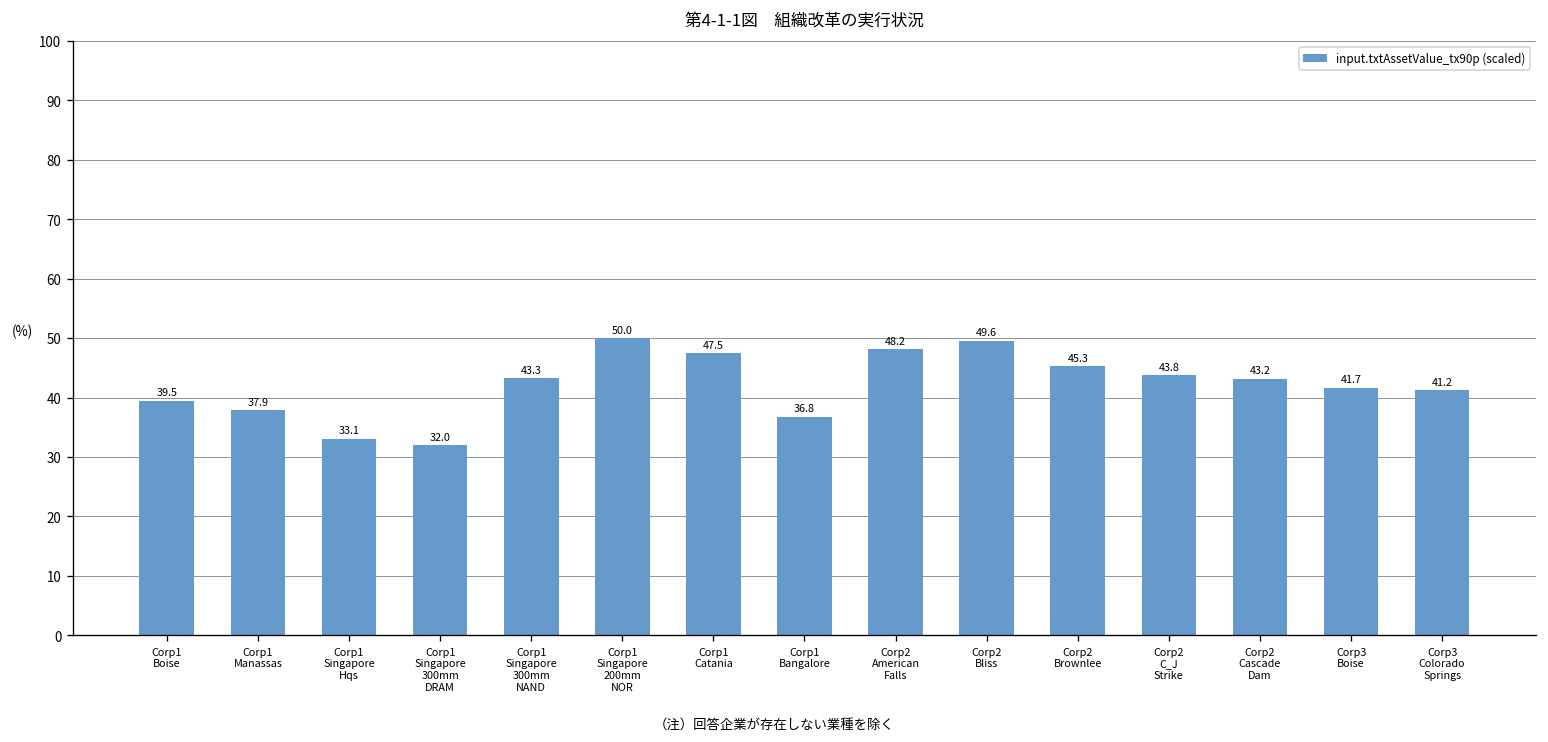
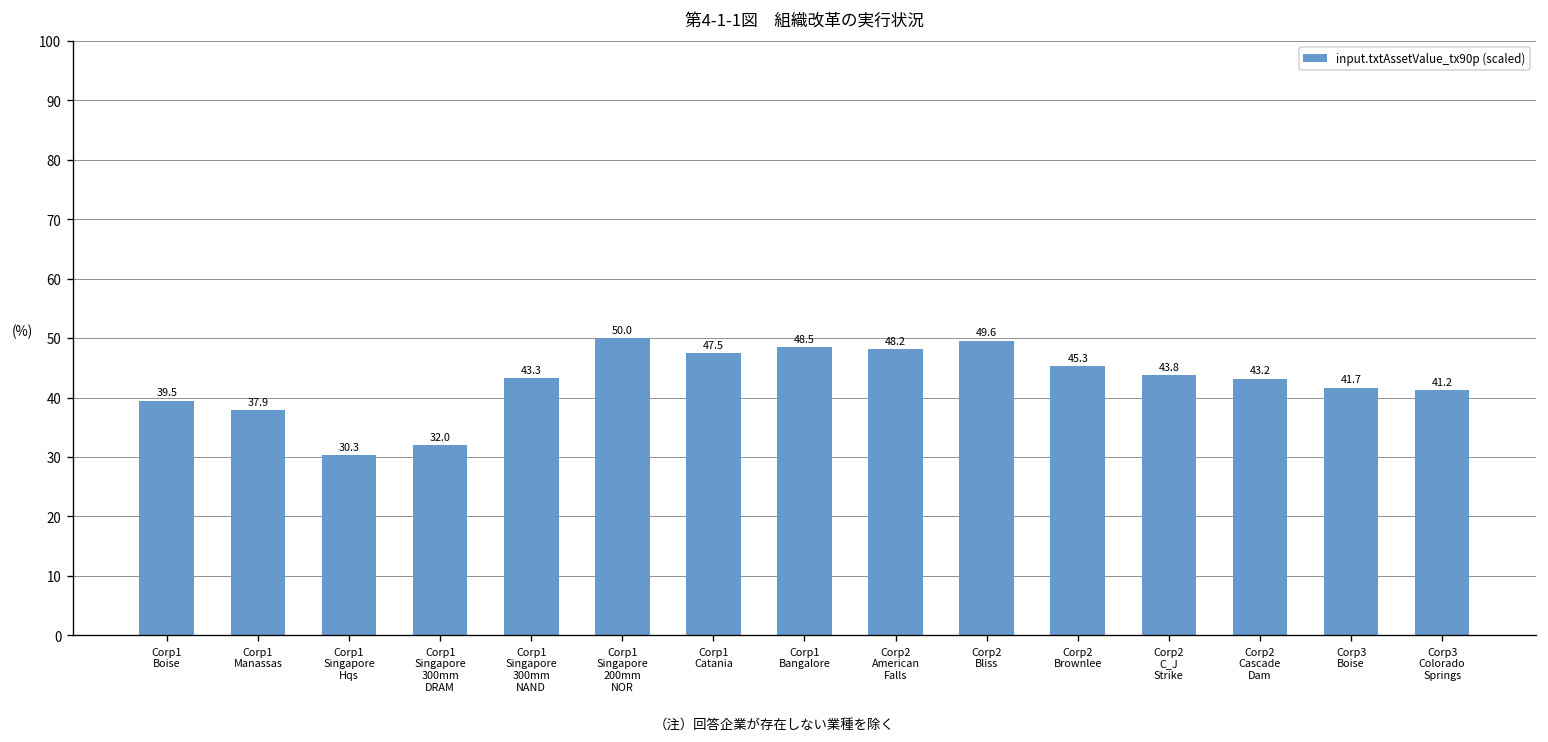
  {
    "Corp1 Boise": 39.5,
    "Corp1 Manassas": 37.9,
-   "Corp1 Singapore Hqs": 33.1,
+   "Corp1 Singapore Hqs": 30.3,
    "Corp1 Singapore 300mm DRAM": 32.0,
    "Corp1 Singapore 300mm NAND": 43.3,
    "Corp1 Singapore 200mm NOR": 50.0,
    "Corp1 Catania": 47.5,
-   "Corp1 Bangalore": 36.8,
+   "Corp1 Bangalore": 48.5,
    "Corp2 American Falls": 48.2,
    "Corp2 Bliss": 49.6,
    "Corp2 Brownlee": 45.3,
    "Corp2 C_J Strike": 43.8,
    "Corp2 Cascade Dam": 43.2,
    "Corp3 Boise": 41.7,
    "Corp3 Colorado Springs": 41.2
  }
